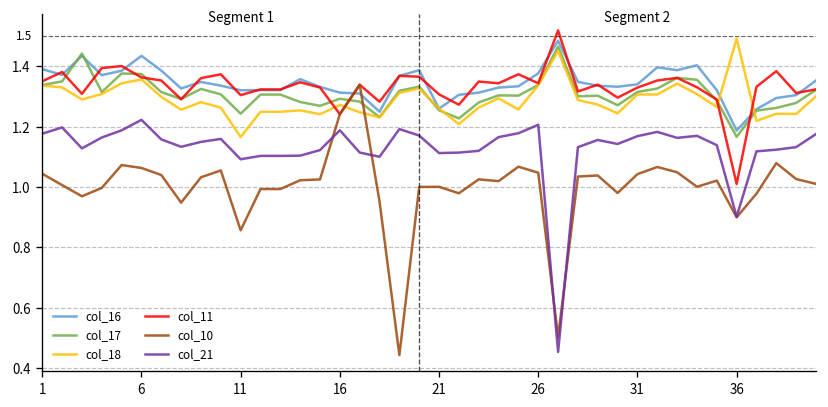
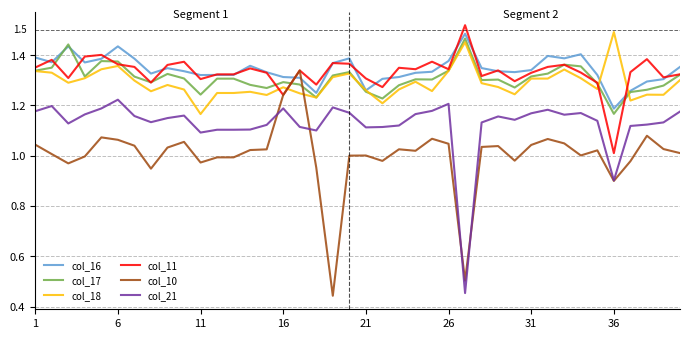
  {
    "col_16": {
      "6": 1.43,
      "11": 1.32,
      "16": 1.31,
      "26": 1.38,
      "31": 1.34,
      "36": 1.19
    },
    "col_17": {
      "6": 1.37,
      "11": 1.24,
      "16": 1.29,
      "36": 1.17
    },
    "col_18": {
      "11": 1.17,
      "16": 1.27,
      "36": 1.49
    },
    "col_11": {
      "1": 1.35,
      "11": 1.30,
      "21": 1.31,
      "31": 1.33,
      "36": 1.01
    },
    "col_10": {
      "1": 1.04,
      "6": 1.06,
-     "11": 0.86,
+     "11": 0.97,
      "21": 1.00,
      "26": 1.05,
      "31": 1.04
    },
    "col_21": {
      "1": 1.18,
      "6": 1.22,
      "11": 1.09,
      "16": 1.19,
      "21": 1.11,
      "26": 1.21,
      "31": 1.17
    }
  }
